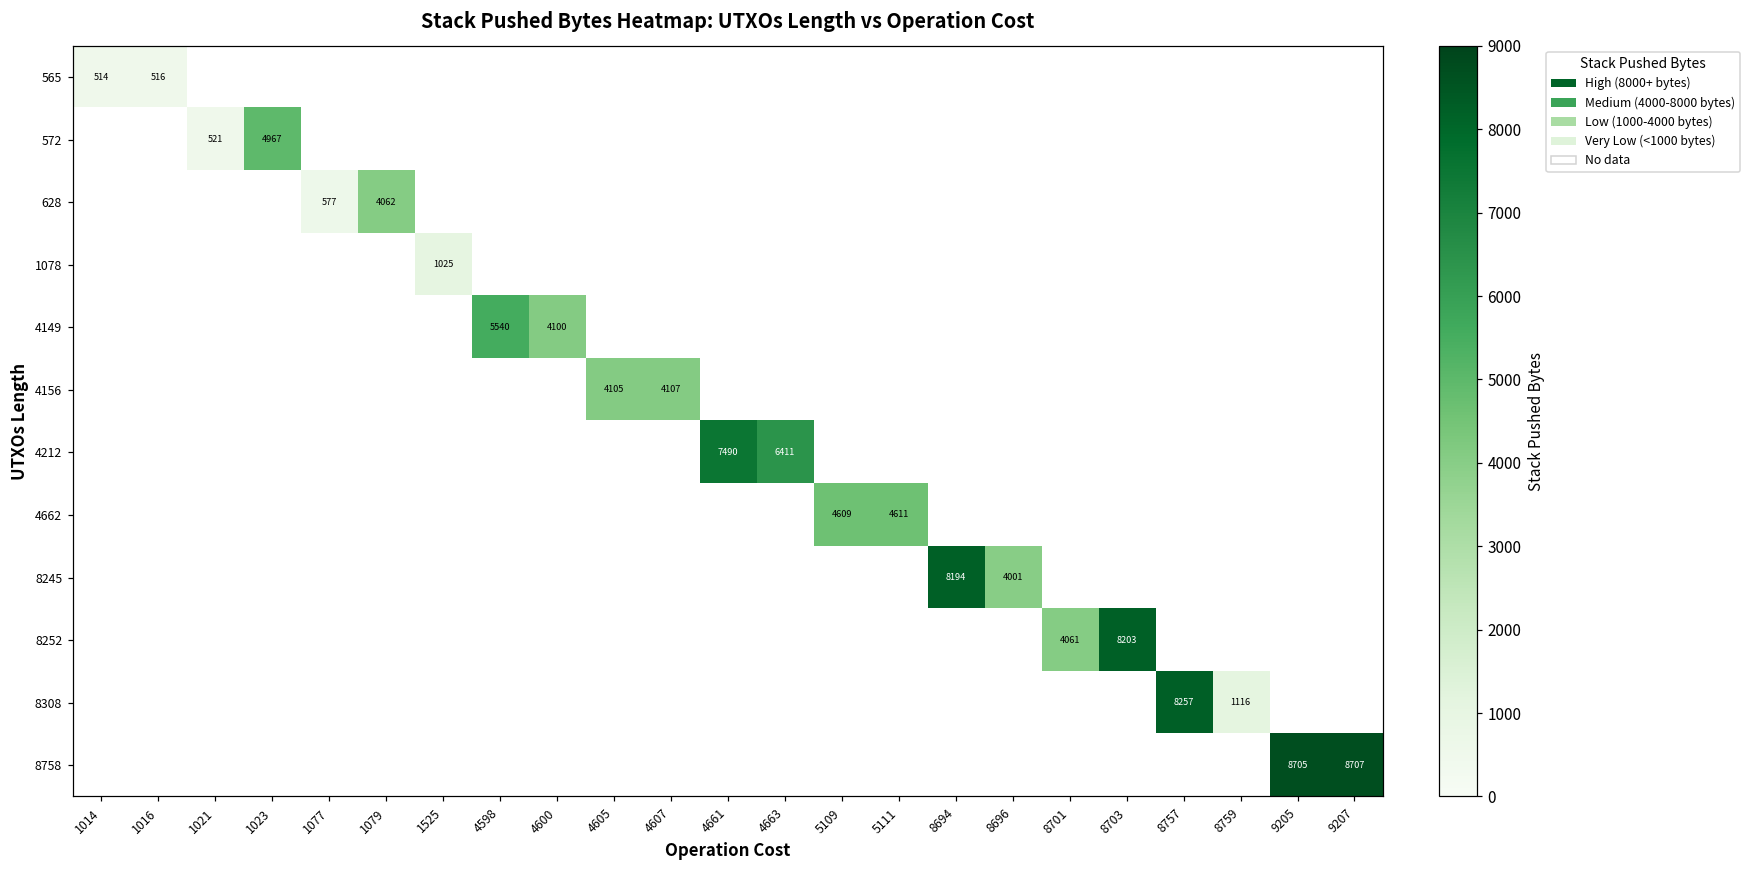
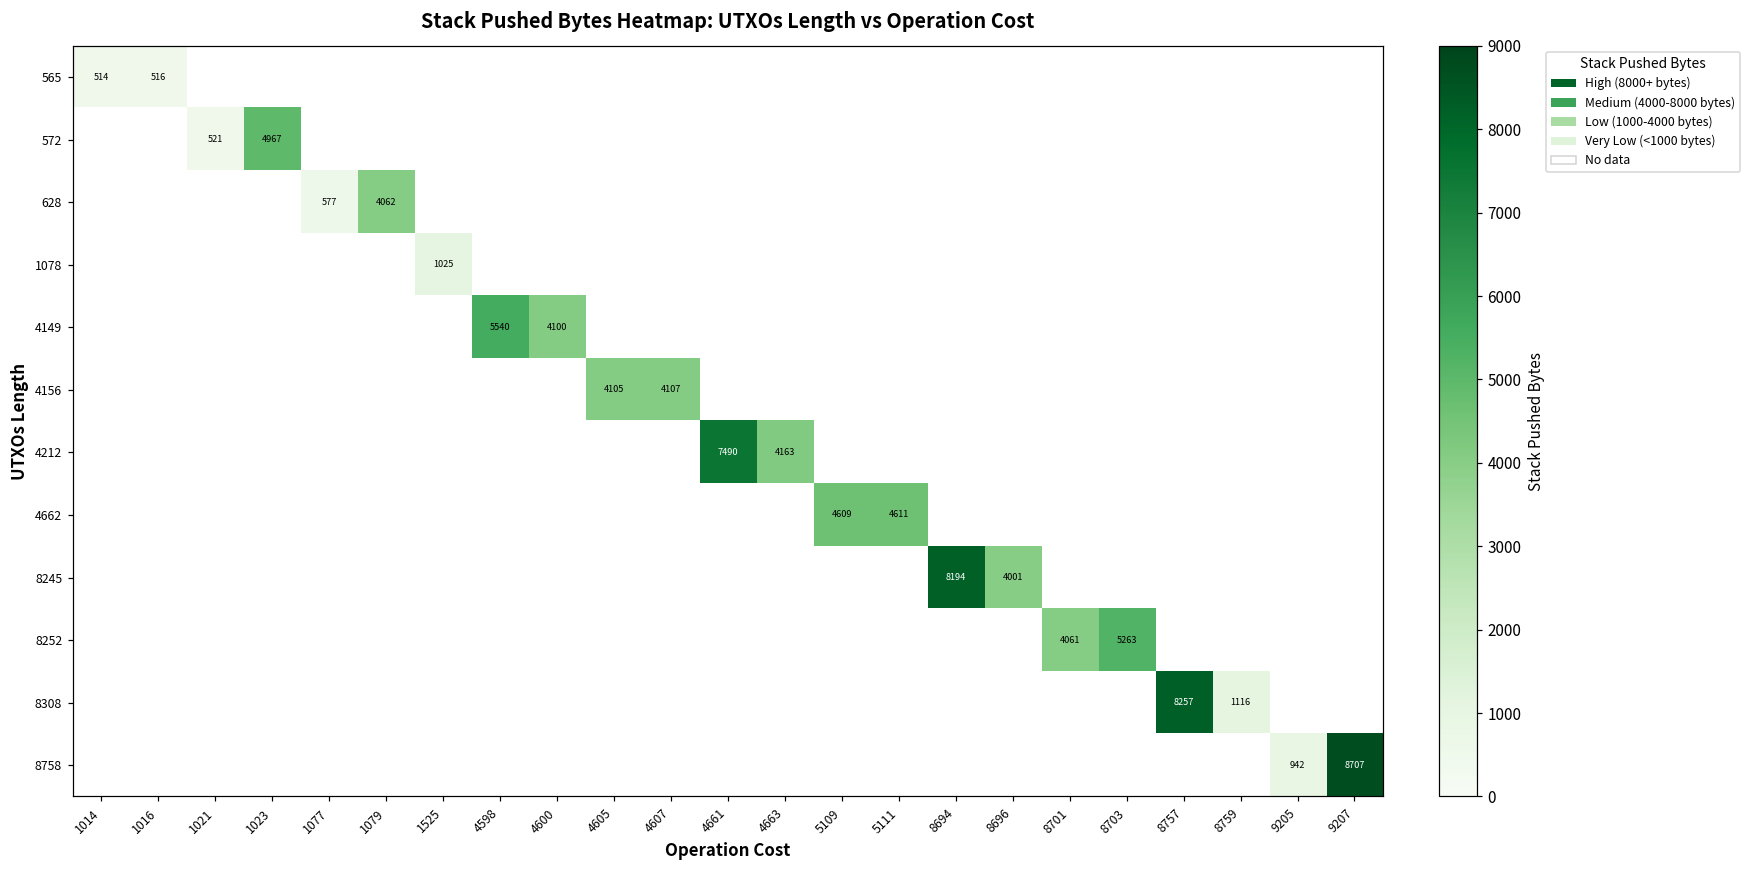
  {
    "565": {
      "1014": 514,
      "1016": 516
    },
    "572": {
      "1021": 521,
      "1023": 4967
    },
    "628": {
      "1077": 577,
      "1079": 4062
    },
    "1078": {
      "1525": 1025
    },
    "4149": {
      "4598": 5540,
      "4600": 4100
    },
    "4156": {
      "4605": 4105,
      "4607": 4107
    },
    "4212": {
      "4661": 7490,
-     "4663": 6411
+     "4663": 4163
    },
    "4662": {
      "5109": 4609,
      "5111": 4611
    },
    "8245": {
      "8694": 8194,
      "8696": 4001
    },
    "8252": {
      "8701": 4061,
-     "8703": 8203
+     "8703": 5263
    },
    "8308": {
      "8757": 8257,
      "8759": 1116
    },
    "8758": {
-     "9205": 8705,
+     "9205": 942,
      "9207": 8707
    }
  }
